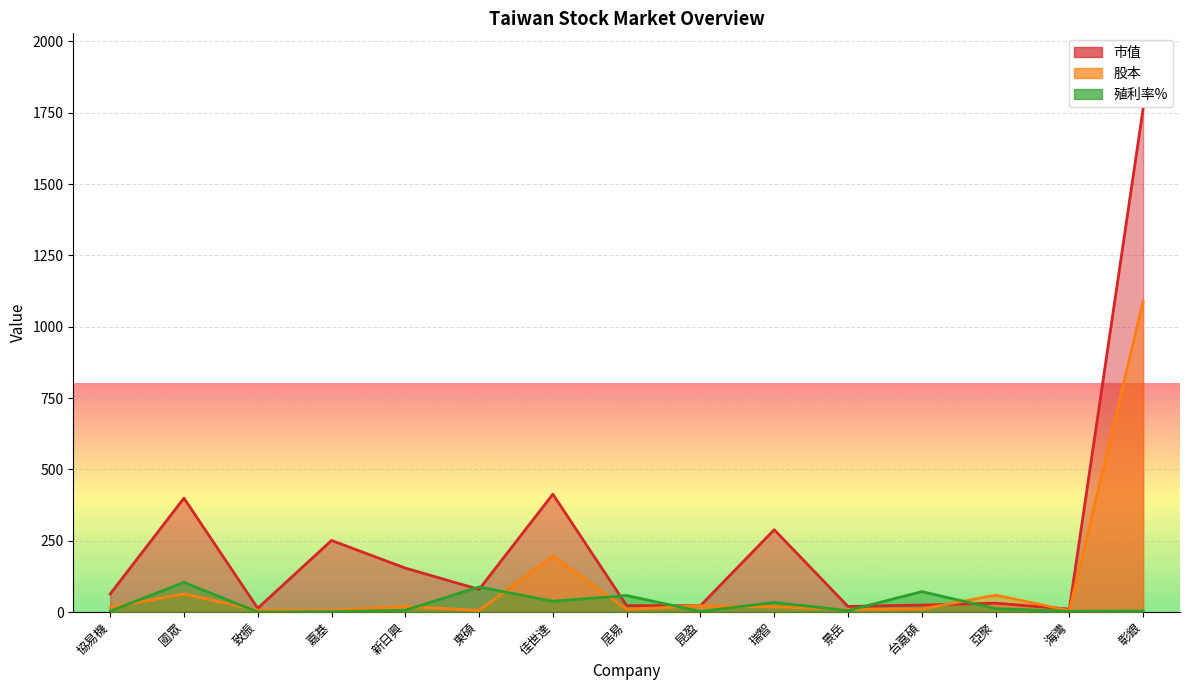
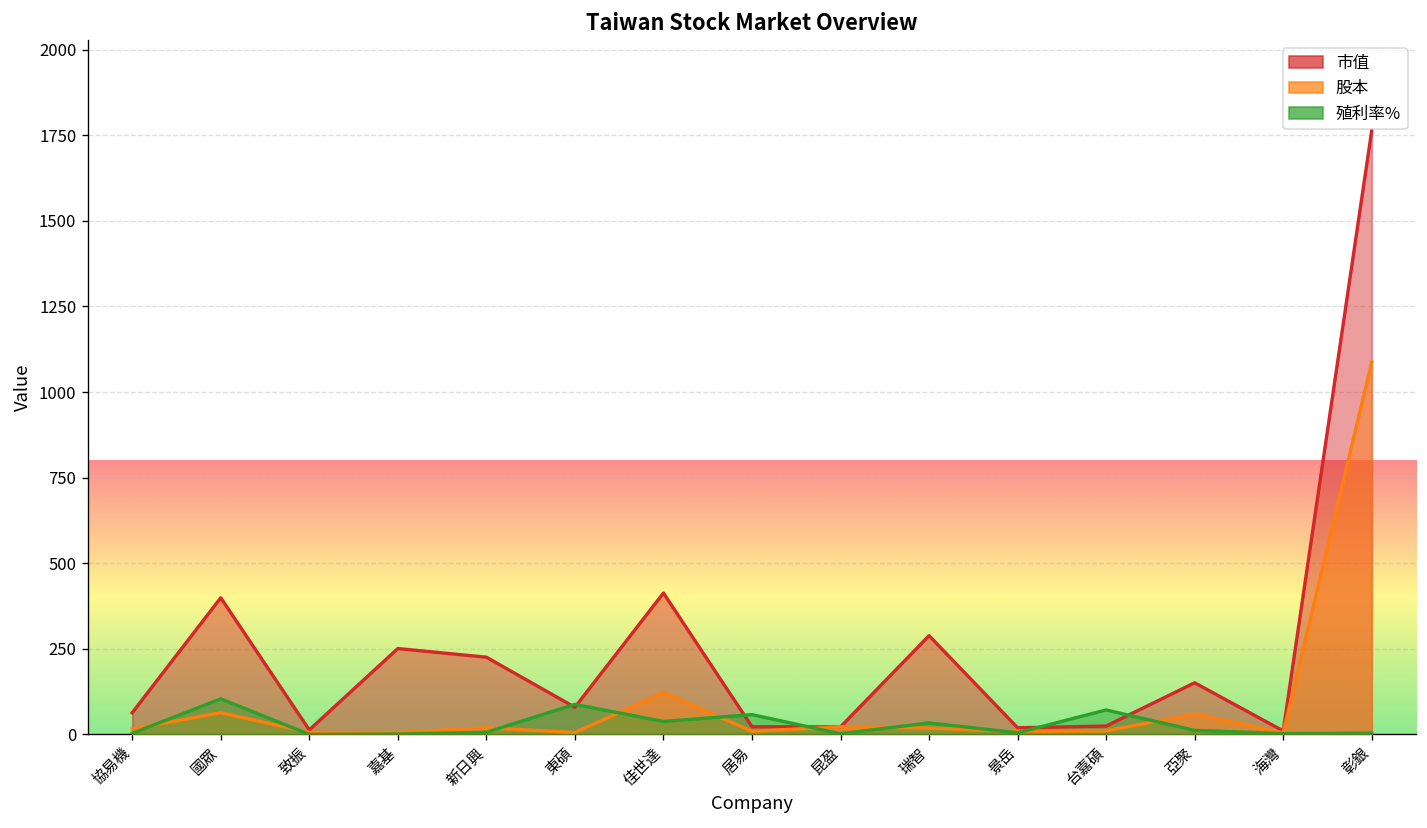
  {
    "市值": {
      "協易機": 60,
      "國眾": 400,
      "嘉基": 250,
-     "新日興": 150,
+     "新日興": 230,
      "佳世達": 410,
      "居易": 20,
      "瑞智": 290,
      "景岳": 20,
      "台嘉碩": 20,
-     "亞聚": 30,
+     "亞聚": 150,
      "彰銀": 1760
    },
    "股本": {
      "協易機": 20,
      "國眾": 60,
      "新日興": 20,
      "東碩": 10,
-     "佳世達": 200,
+     "佳世達": 120,
      "居易": 10,
      "瑞智": 20,
      "台嘉碩": 10,
      "亞聚": 60,
      "彰銀": 1090
    },
    "殖利率%": {
      "協易機": 0,
      "國眾": 100,
      "新日興": 10,
      "佳世達": 40,
      "居易": 60,
      "昆盈": 0,
      "瑞智": 30,
      "台嘉碩": 70,
      "亞聚": 10,
      "彰銀": 0
    }
  }
